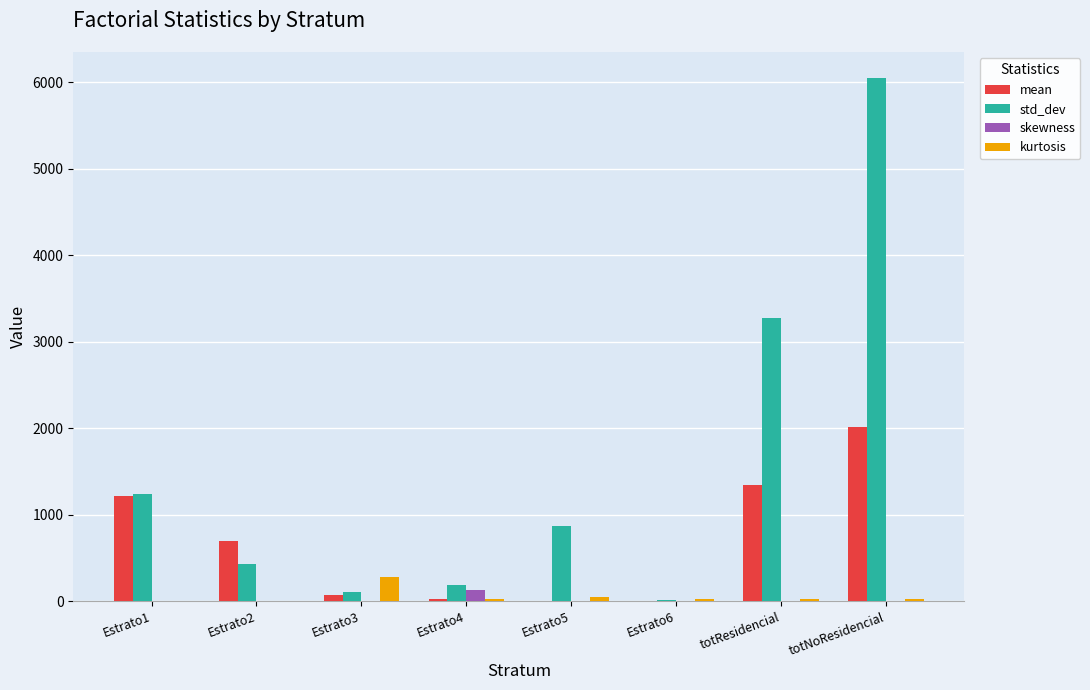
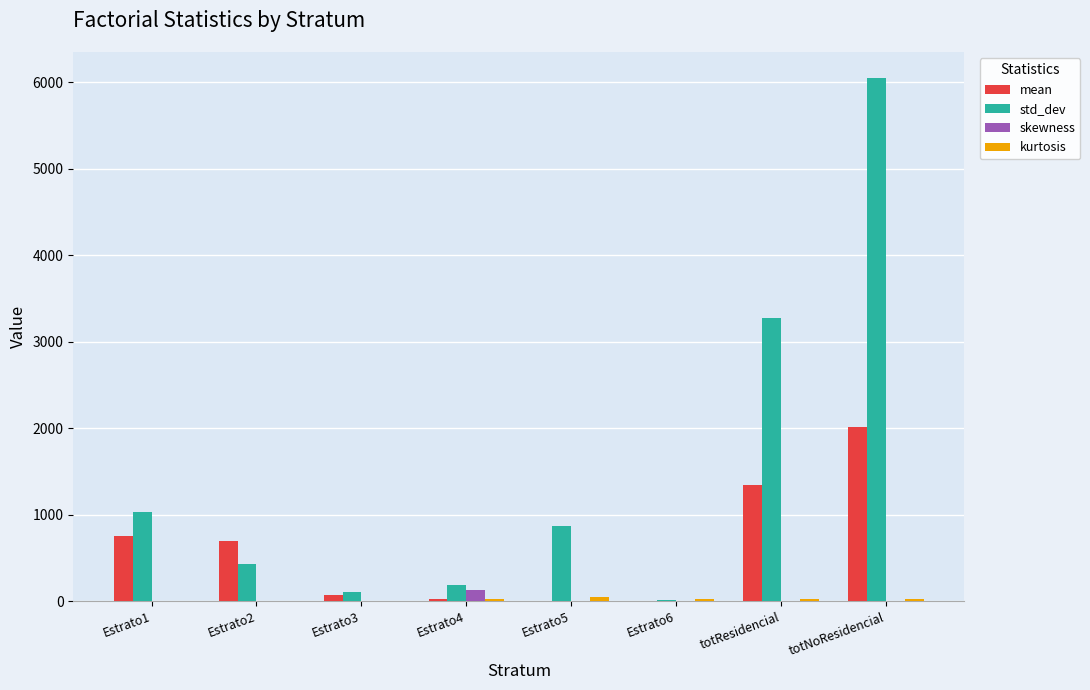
  {
    "mean": {
-     "Estrato1": 1200,
+     "Estrato1": 800,
      "Estrato2": 700,
      "Estrato3": 100,
      "totResidencial": 1300,
      "totNoResidencial": 2000
    },
    "std_dev": {
-     "Estrato1": 1200,
+     "Estrato1": 1000,
      "Estrato2": 400,
      "Estrato3": 100,
      "Estrato4": 200,
      "Estrato5": 900,
      "totResidencial": 3300,
      "totNoResidencial": 6000
    },
    "skewness": {
      "Estrato4": 100
    },
    "kurtosis": {
-     "Estrato3": 300,
+     "Estrato3": 0,
      "Estrato5": 0,
      "totResidencial": 0
    }
  }
